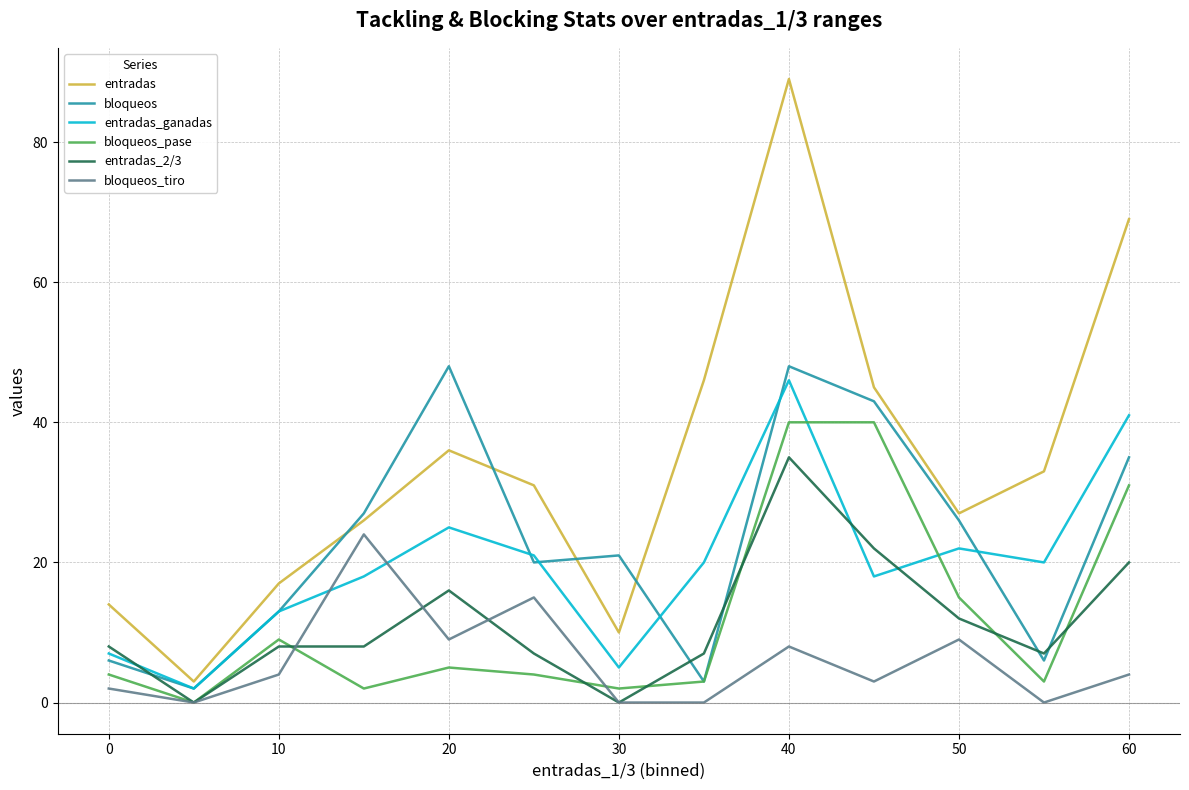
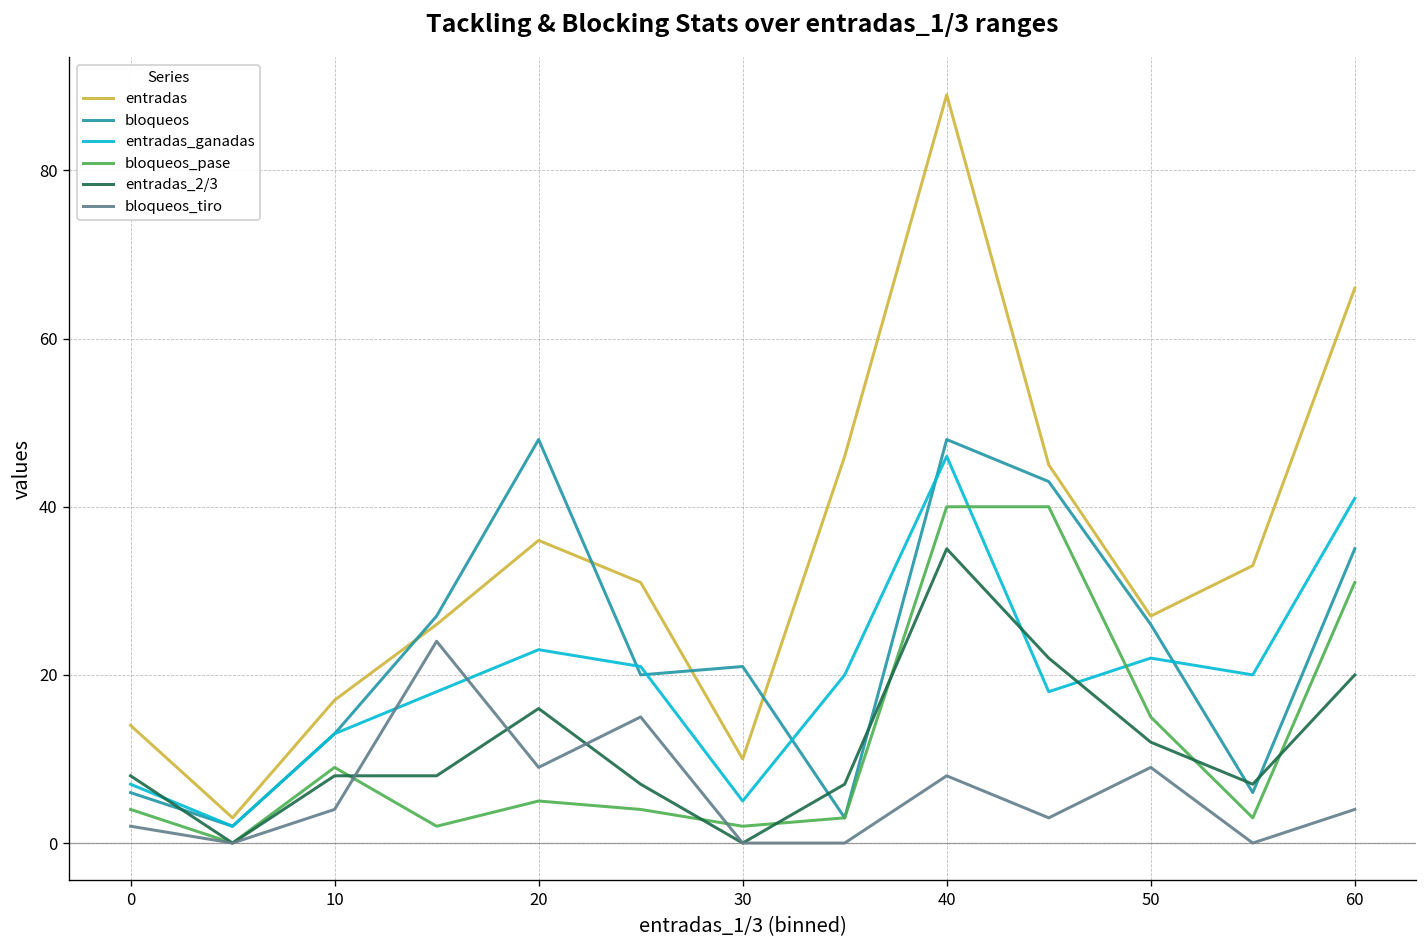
  {
    "entradas": {
      "0": 14,
      "10": 17,
      "20": 36,
      "30": 10,
      "40": 89,
      "50": 27,
-     "60": 69
+     "60": 66
    },
    "bloqueos": {
      "0": 6,
      "20": 48,
      "30": 21,
      "40": 48,
      "50": 26,
      "60": 35
    },
    "entradas_ganadas": {
      "0": 7,
-     "20": 25,
+     "20": 23,
      "30": 5,
      "40": 46,
      "50": 22,
      "60": 41
    },
    "bloqueos_pase": {
      "0": 4,
      "10": 9,
      "20": 5,
      "30": 2,
      "40": 40,
      "50": 15,
      "60": 31
    },
    "entradas_2/3": {
      "0": 8,
      "10": 8,
      "20": 16,
      "40": 35,
      "50": 12,
      "60": 20
    },
    "bloqueos_tiro": {
      "0": 2,
      "10": 4,
      "20": 9,
      "40": 8,
      "50": 9,
      "60": 4
    }
  }
